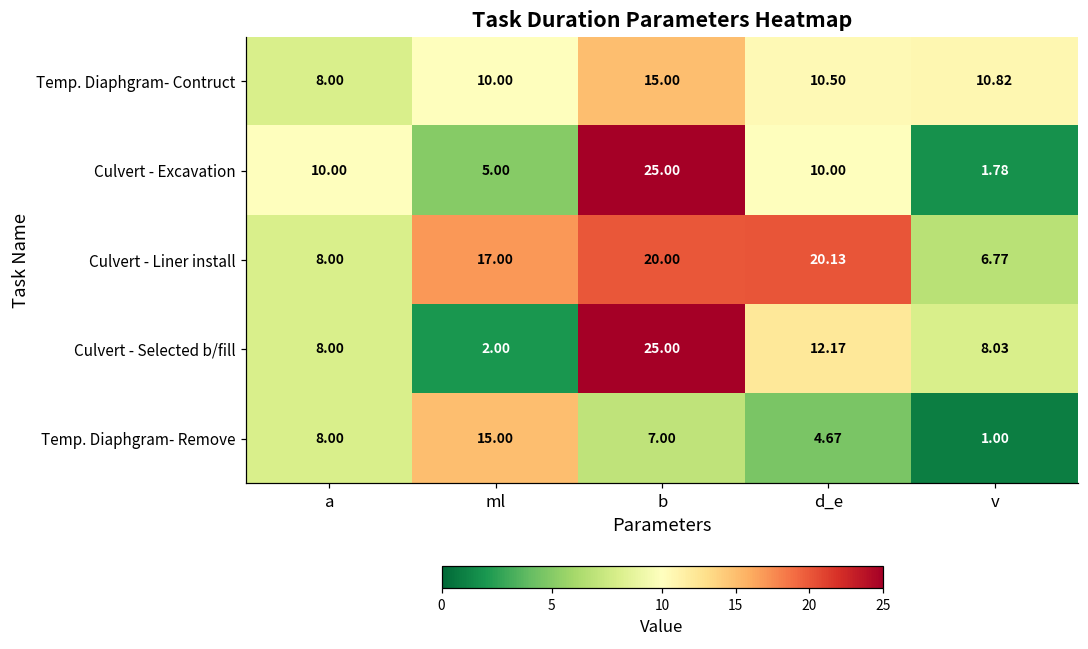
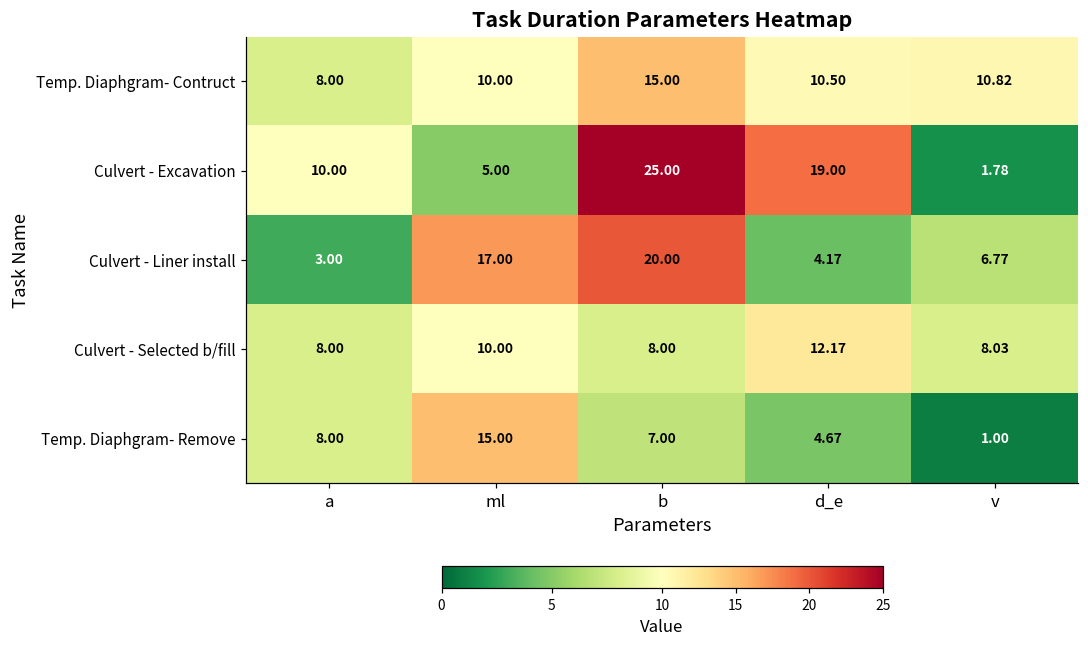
  {
    "Temp. Diaphgram- Contruct": {
      "a": 8.00,
      "ml": 10.00,
      "b": 15.00,
      "d_e": 10.50,
      "v": 10.82
    },
    "Culvert - Excavation": {
      "a": 10.00,
      "ml": 5.00,
      "b": 25.00,
-     "d_e": 10.00,
+     "d_e": 19.00,
      "v": 1.78
    },
    "Culvert - Liner install": {
-     "a": 8.00,
+     "a": 3.00,
      "ml": 17.00,
      "b": 20.00,
-     "d_e": 20.13,
+     "d_e": 4.17,
      "v": 6.77
    },
    "Culvert - Selected b/fill": {
      "a": 8.00,
-     "ml": 2.00,
-     "b": 25.00,
+     "ml": 10.00,
+     "b": 8.00,
      "d_e": 12.17,
      "v": 8.03
    },
    "Temp. Diaphgram- Remove": {
      "a": 8.00,
      "ml": 15.00,
      "b": 7.00,
      "d_e": 4.67,
      "v": 1.00
    }
  }
